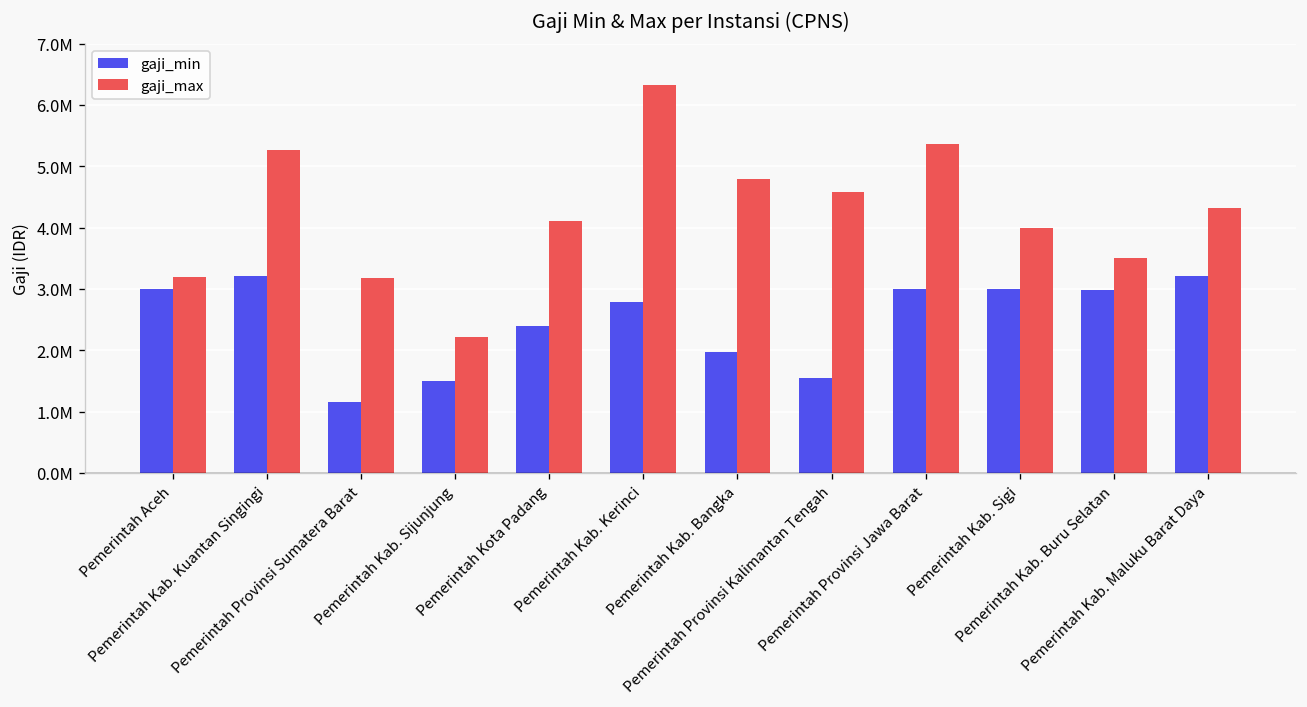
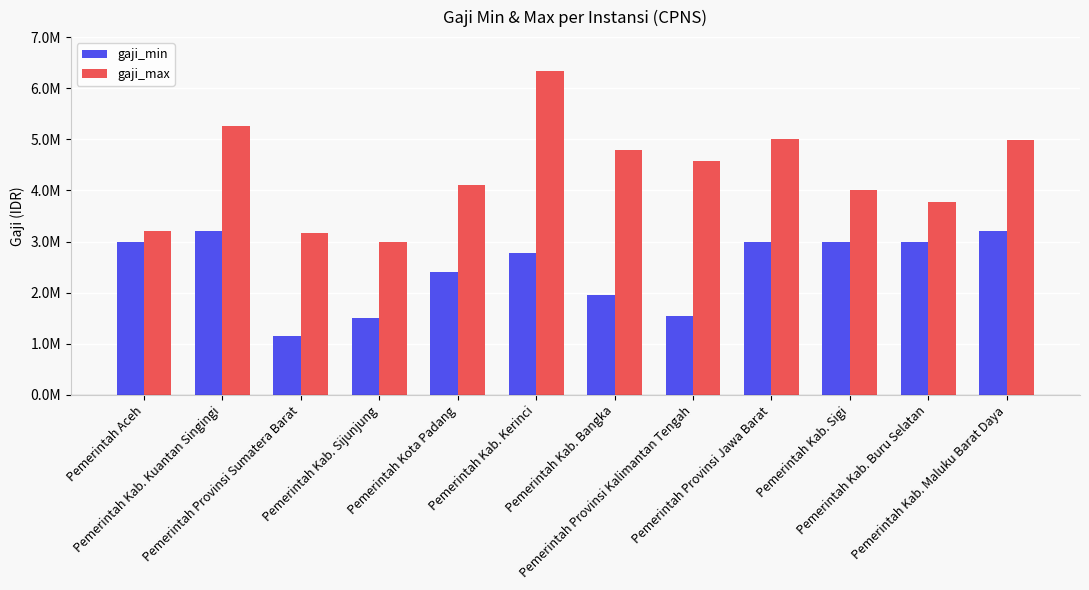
  {
    "gaji_min": {
      "Pemerintah Aceh": 3000000,
      "Pemerintah Kab. Kuantan Singingi": 3200000,
      "Pemerintah Provinsi Sumatera Barat": 1100000,
      "Pemerintah Kab. Sijunjung": 1500000,
      "Pemerintah Kota Padang": 2400000,
      "Pemerintah Kab. Kerinci": 2800000,
      "Pemerintah Kab. Bangka": 2000000,
      "Pemerintah Provinsi Kalimantan Tengah": 1500000,
      "Pemerintah Provinsi Jawa Barat": 3000000,
      "Pemerintah Kab. Sigi": 3000000,
      "Pemerintah Kab. Buru Selatan": 3000000,
      "Pemerintah Kab. Maluku Barat Daya": 3200000
    },
    "gaji_max": {
      "Pemerintah Aceh": 3200000,
      "Pemerintah Kab. Kuantan Singingi": 5300000,
      "Pemerintah Provinsi Sumatera Barat": 3200000,
-     "Pemerintah Kab. Sijunjung": 2200000,
+     "Pemerintah Kab. Sijunjung": 3000000,
      "Pemerintah Kota Padang": 4100000,
      "Pemerintah Kab. Kerinci": 6300000,
      "Pemerintah Kab. Bangka": 4800000,
      "Pemerintah Provinsi Kalimantan Tengah": 4600000,
-     "Pemerintah Provinsi Jawa Barat": 5400000,
+     "Pemerintah Provinsi Jawa Barat": 5000000,
      "Pemerintah Kab. Sigi": 4000000,
-     "Pemerintah Kab. Buru Selatan": 3500000,
-     "Pemerintah Kab. Maluku Barat Daya": 4300000
+     "Pemerintah Kab. Buru Selatan": 3800000,
+     "Pemerintah Kab. Maluku Barat Daya": 5000000
    }
  }
